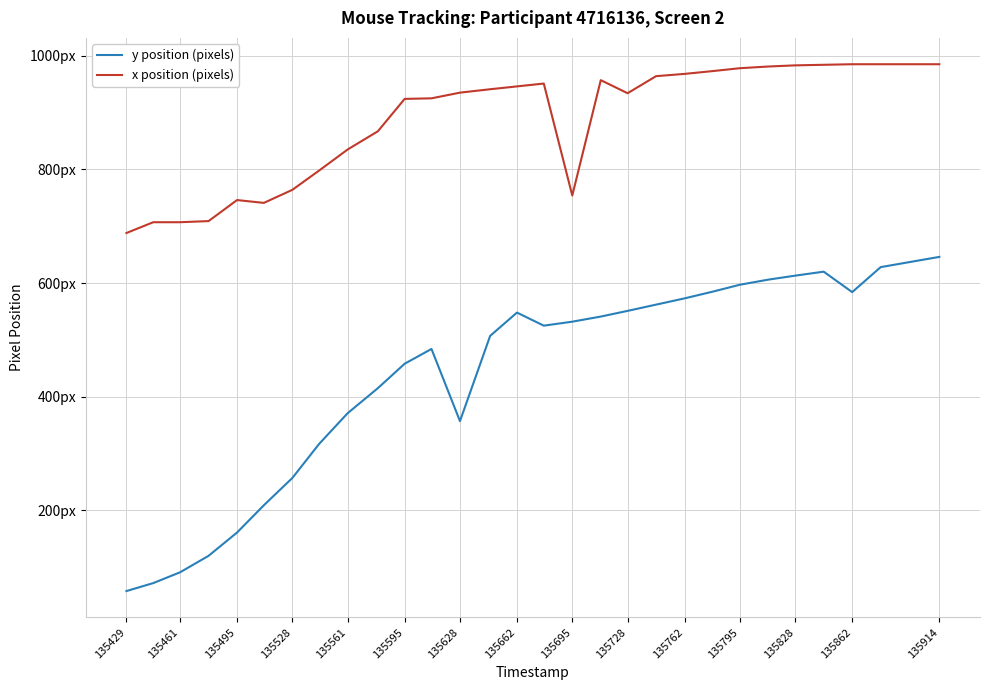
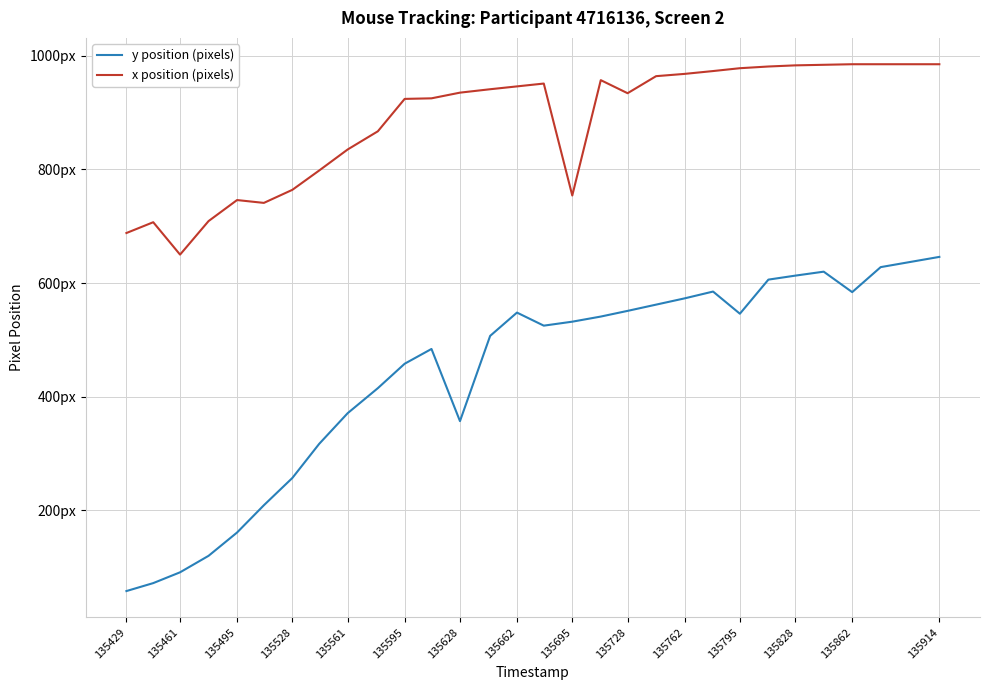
  {
    "y position (pixels)": {
      "135429": "60px",
      "135461": "90px",
      "135495": "160px",
      "135528": "260px",
      "135561": "370px",
      "135595": "460px",
      "135628": "360px",
      "135662": "550px",
      "135695": "530px",
      "135728": "550px",
      "135762": "570px",
-     "135795": "600px",
+     "135795": "550px",
      "135828": "610px",
      "135862": "580px",
      "135914": "650px"
    },
    "x position (pixels)": {
      "135429": "690px",
-     "135461": "710px",
+     "135461": "650px",
      "135495": "750px",
      "135528": "760px",
      "135561": "840px",
      "135595": "920px",
      "135628": "940px",
      "135662": "950px",
      "135695": "750px",
      "135728": "930px",
      "135762": "970px",
      "135795": "980px",
      "135828": "980px",
      "135862": "990px",
      "135914": "990px"
    }
  }
